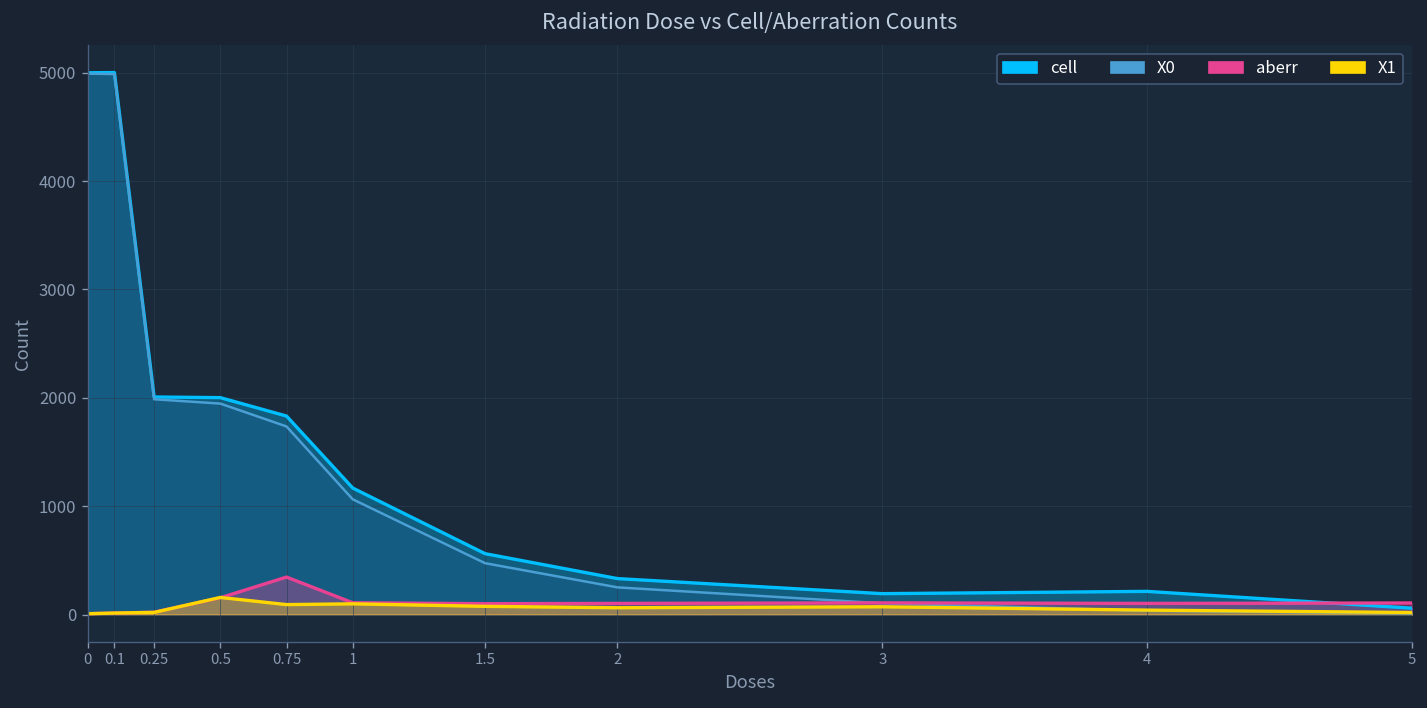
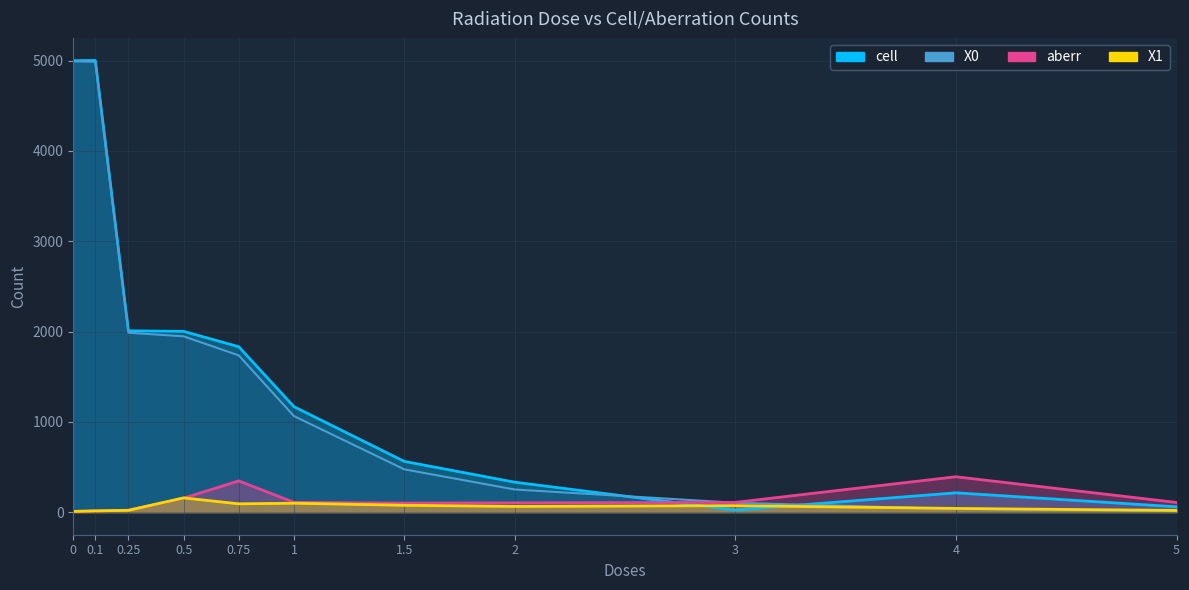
  {
    "cell": {
      "0.5": 2000,
      "0.75": 1800,
      "1": 1200,
      "1.5": 600,
      "2": 300,
-     "3": 200,
+     "3": 0,
      "4": 200,
      "5": 100
    },
    "aberr": {
      "0.75": 300,
      "2": 100,
-     "4": 100,
+     "4": 400,
      "5": 100
    },
    "X1": {
      "0.75": 100,
      "2": 100,
      "3": 100
    }
  }
